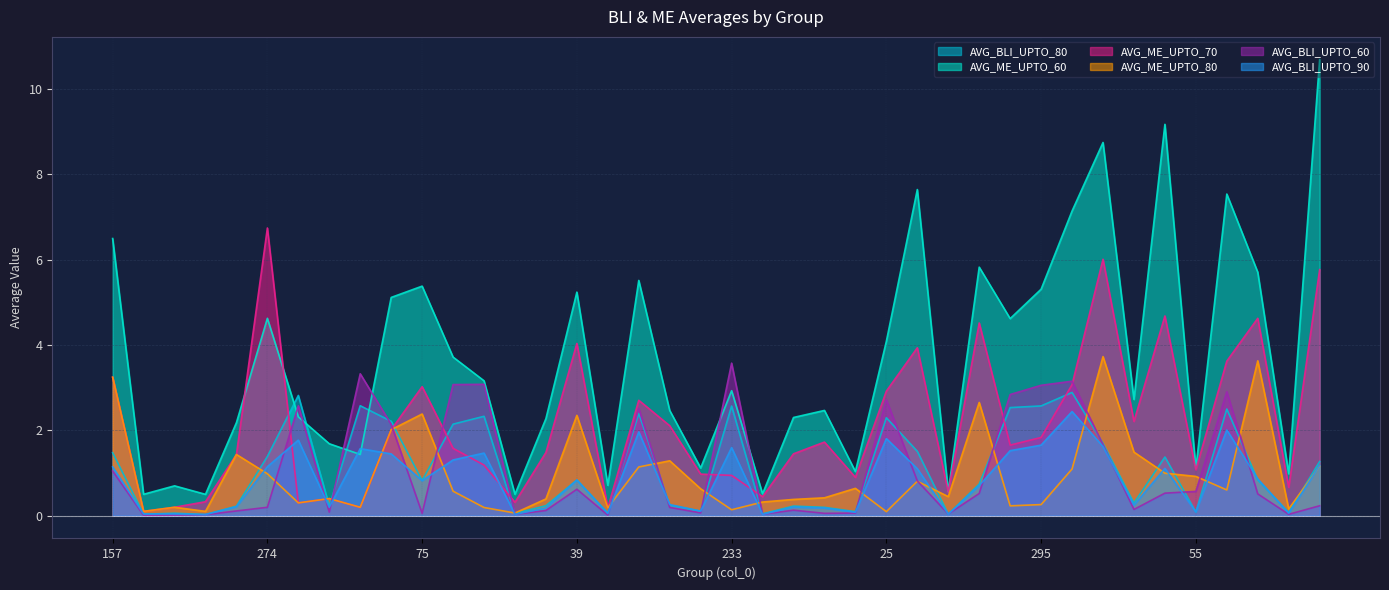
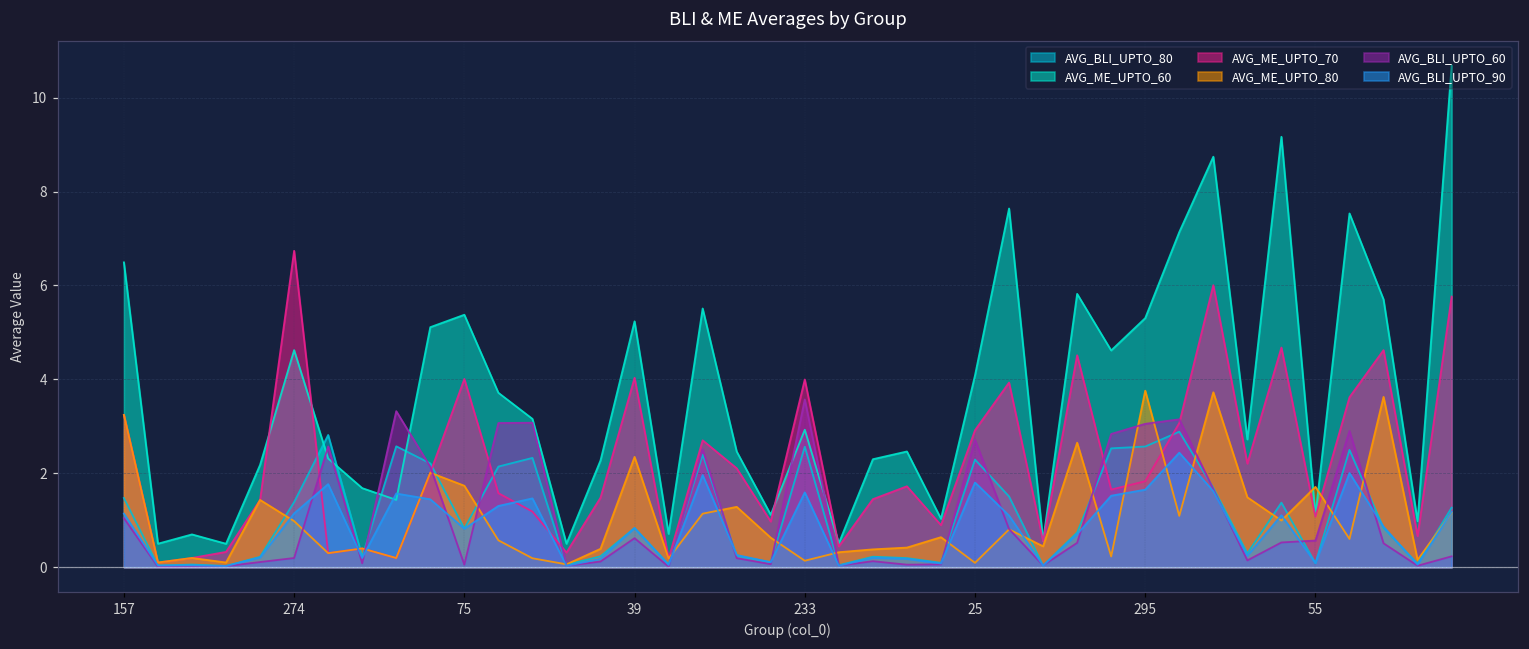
  {
    "AVG_ME_UPTO_70": {
      "274": 6.7,
-     "75": 3.0,
-     "233": 0.9,
+     "75": 4.0,
+     "233": 4.0,
      "25": 2.9,
      "295": 1.8
    },
    "AVG_ME_UPTO_80": {
      "274": 1.0,
-     "75": 2.4,
+     "75": 1.7,
      "233": 0.1,
      "25": 0.1,
-     "295": 0.3,
-     "55": 0.9
+     "295": 3.8,
+     "55": 1.7
    },
    "AVG_BLI_UPTO_60": {
      "157": 1.0,
      "274": 0.2,
      "75": 0.1,
      "233": 3.6,
      "25": 2.7,
      "295": 3.1,
      "55": 0.6
    }
  }
